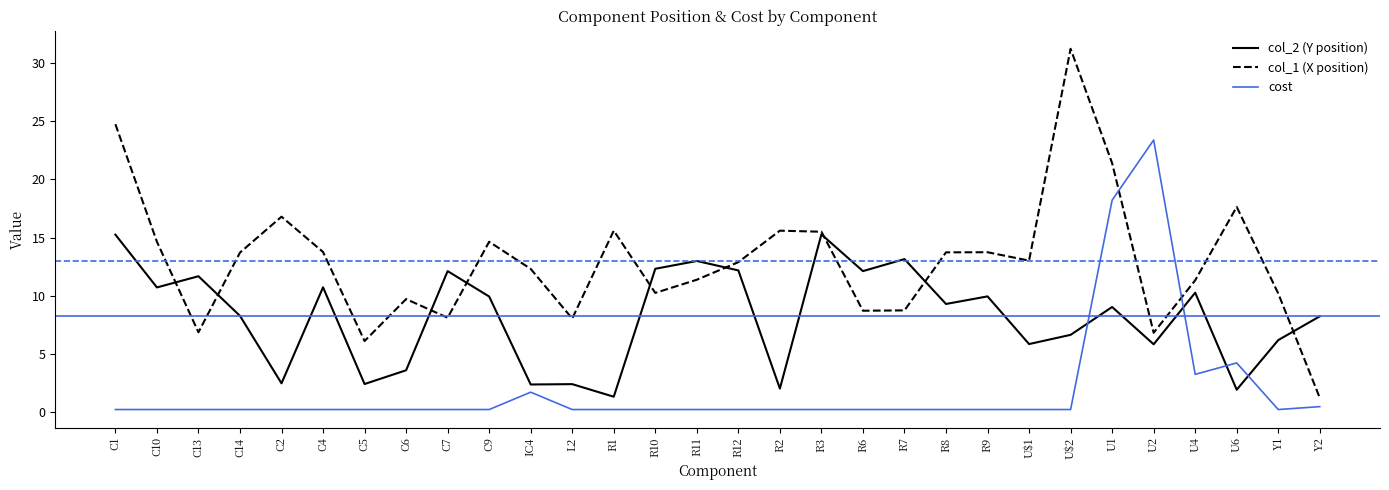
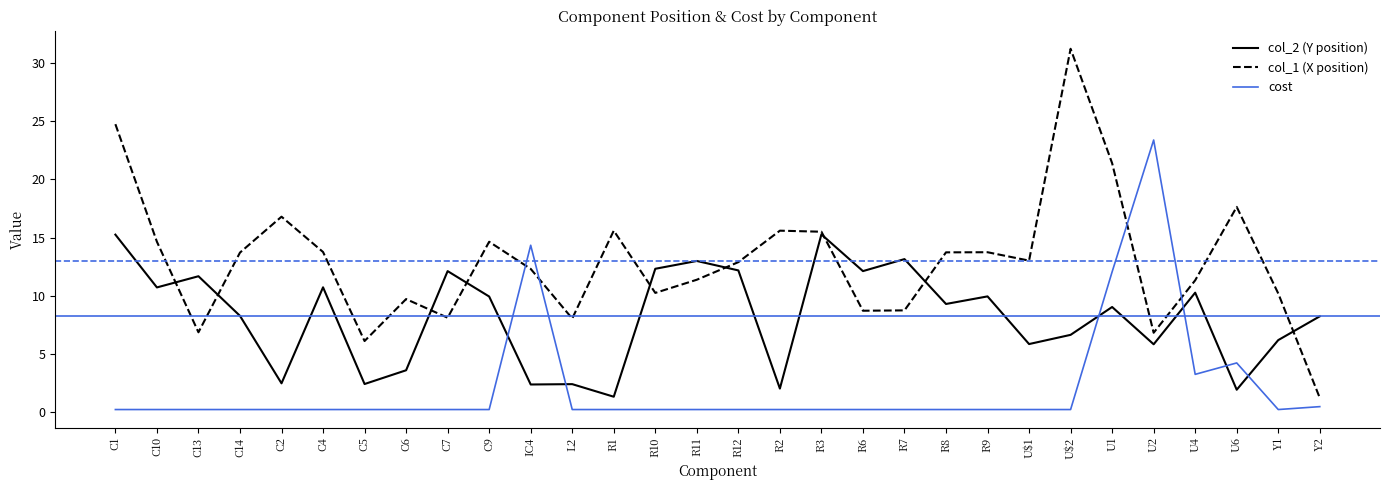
  {
    "cost": {
      "C1": 0.3,
      "C10": 0.3,
      "C13": 0.3,
      "C14": 0.3,
      "C2": 0.3,
      "C4": 0.3,
      "C5": 0.3,
      "C6": 0.3,
      "C7": 0.3,
      "C9": 0.3,
-     "IC4": 1.7,
+     "IC4": 14.4,
      "L2": 0.3,
      "R1": 0.3,
      "R10": 0.3,
      "R11": 0.3,
      "R12": 0.3,
      "R2": 0.3,
      "R3": 0.3,
      "R6": 0.3,
      "R7": 0.3,
      "R8": 0.3,
      "R9": 0.3,
      "U$1": 0.3,
      "U$2": 0.3,
-     "U1": 18.2,
+     "U1": 12.1,
      "U2": 23.4,
      "U4": 3.3,
      "U6": 4.3,
      "Y1": 0.3,
      "Y2": 0.5
    }
  }
